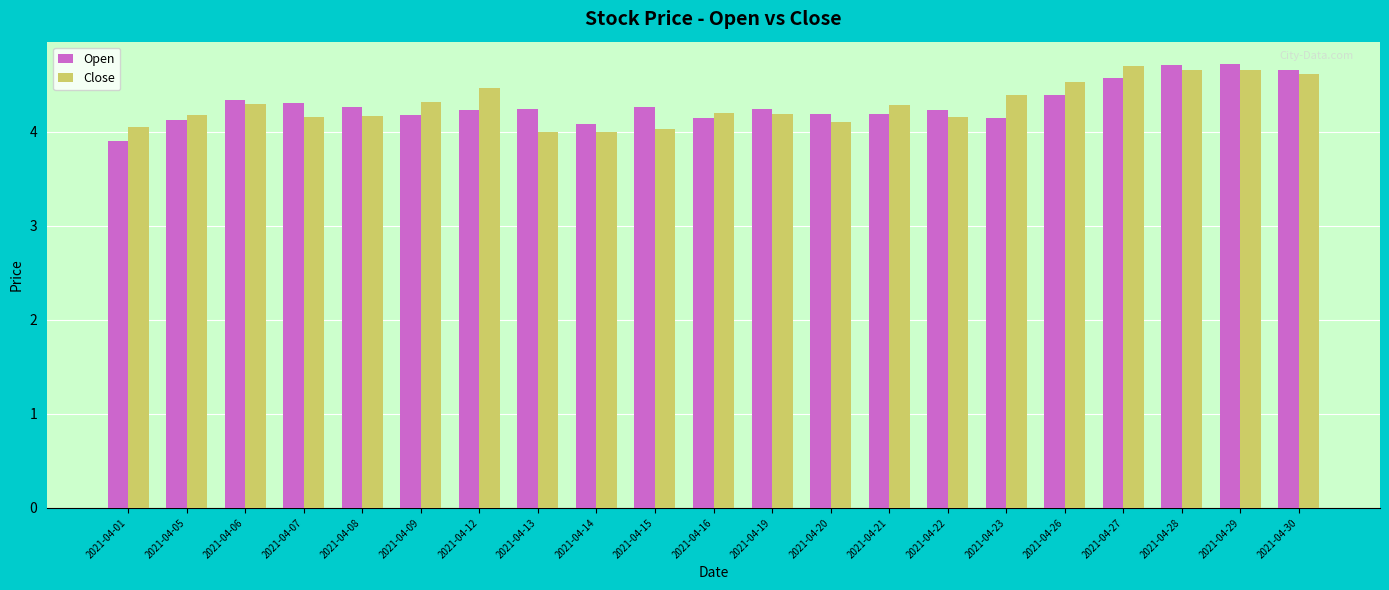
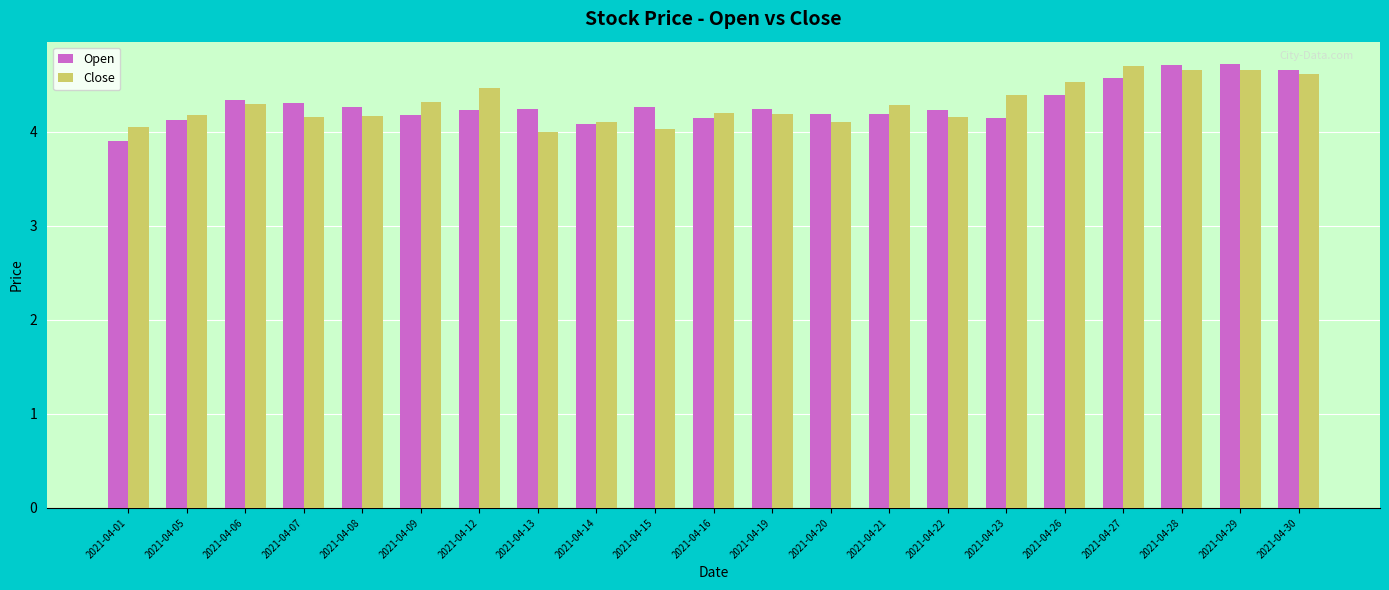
  {
    "Open": {
      "2021-04-01": 3.9,
      "2021-04-05": 4.1,
      "2021-04-06": 4.3,
      "2021-04-07": 4.3,
      "2021-04-08": 4.3,
      "2021-04-09": 4.2,
      "2021-04-12": 4.2,
      "2021-04-13": 4.2,
      "2021-04-14": 4.1,
      "2021-04-15": 4.3,
      "2021-04-16": 4.1,
      "2021-04-19": 4.2,
      "2021-04-20": 4.2,
      "2021-04-21": 4.2,
      "2021-04-22": 4.2,
      "2021-04-23": 4.1,
      "2021-04-26": 4.4,
      "2021-04-27": 4.6,
      "2021-04-28": 4.7,
      "2021-04-29": 4.7,
      "2021-04-30": 4.7
    },
    "Close": {
      "2021-04-01": 4.1,
      "2021-04-05": 4.2,
      "2021-04-06": 4.3,
      "2021-04-07": 4.2,
      "2021-04-08": 4.2,
      "2021-04-09": 4.3,
      "2021-04-12": 4.5,
      "2021-04-13": 4.0,
-     "2021-04-14": 4.0,
+     "2021-04-14": 4.1,
      "2021-04-15": 4.0,
      "2021-04-16": 4.2,
      "2021-04-19": 4.2,
      "2021-04-20": 4.1,
      "2021-04-21": 4.3,
      "2021-04-22": 4.2,
      "2021-04-23": 4.4,
      "2021-04-26": 4.5,
      "2021-04-27": 4.7,
      "2021-04-28": 4.7,
      "2021-04-29": 4.7,
      "2021-04-30": 4.6
    }
  }
